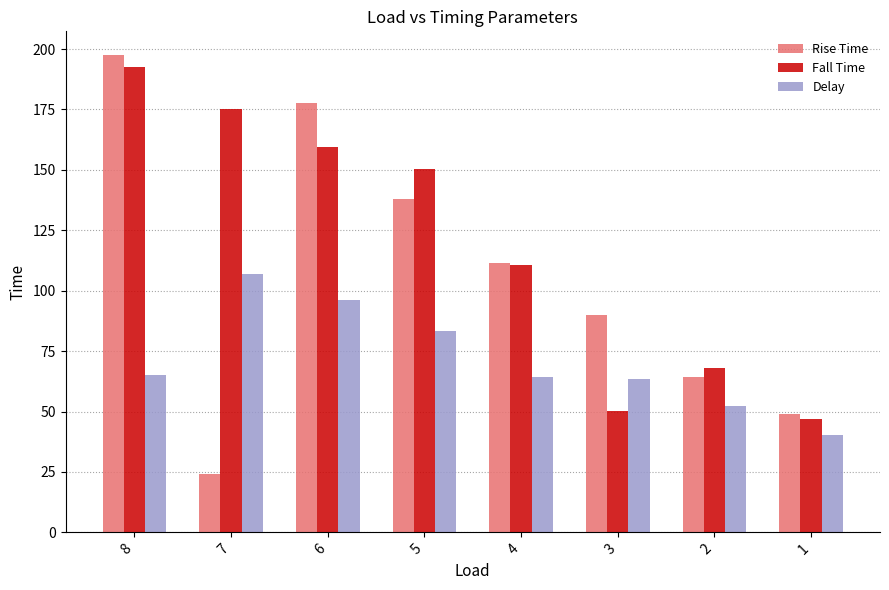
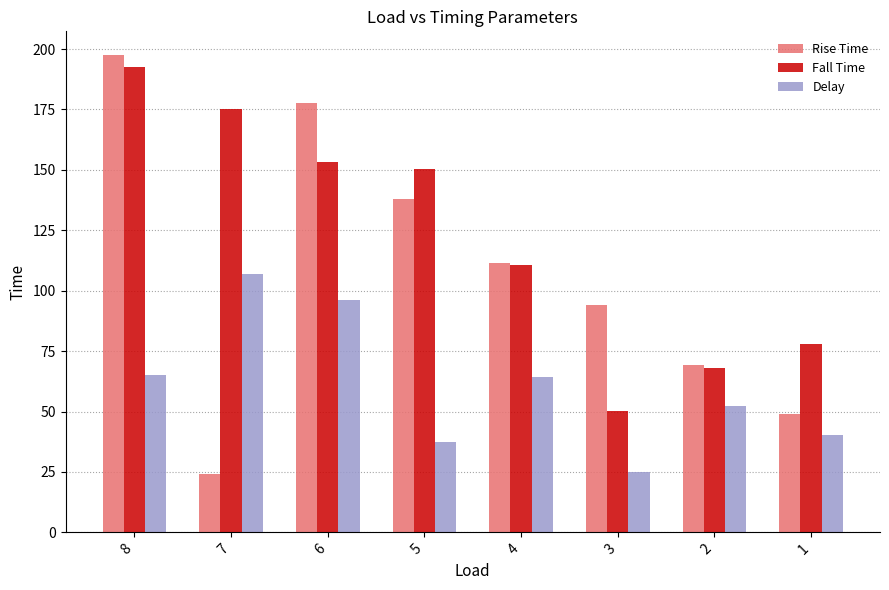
  {
    "Rise Time": {
      "8": 197,
      "7": 24,
      "6": 178,
      "5": 138,
      "4": 111,
-     "3": 90,
-     "2": 64,
+     "3": 94,
+     "2": 69,
      "1": 49
    },
    "Fall Time": {
      "8": 193,
      "7": 175,
-     "6": 160,
+     "6": 153,
      "5": 151,
      "4": 111,
      "3": 50,
      "2": 68,
-     "1": 47
+     "1": 78
    },
    "Delay": {
      "8": 65,
      "7": 107,
      "6": 96,
-     "5": 83,
+     "5": 37,
      "4": 64,
-     "3": 63,
+     "3": 25,
      "2": 52,
      "1": 40
    }
  }
